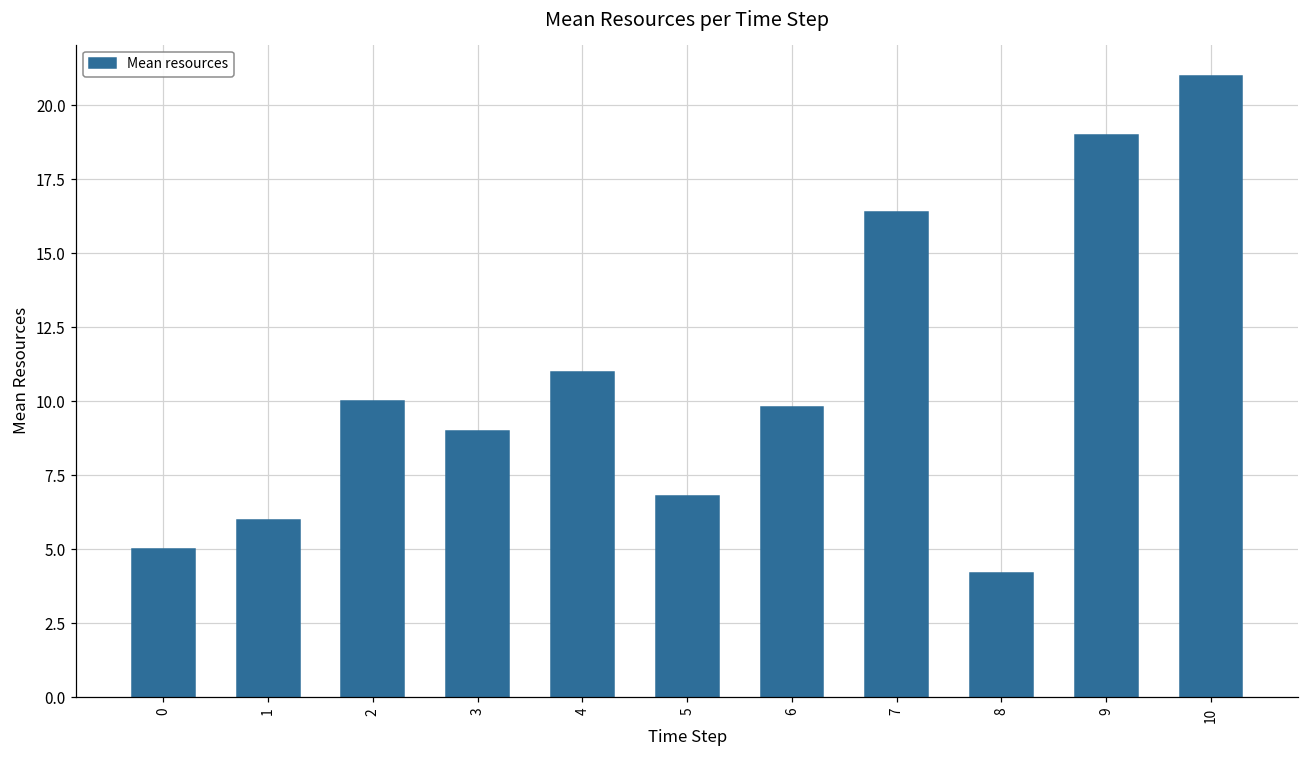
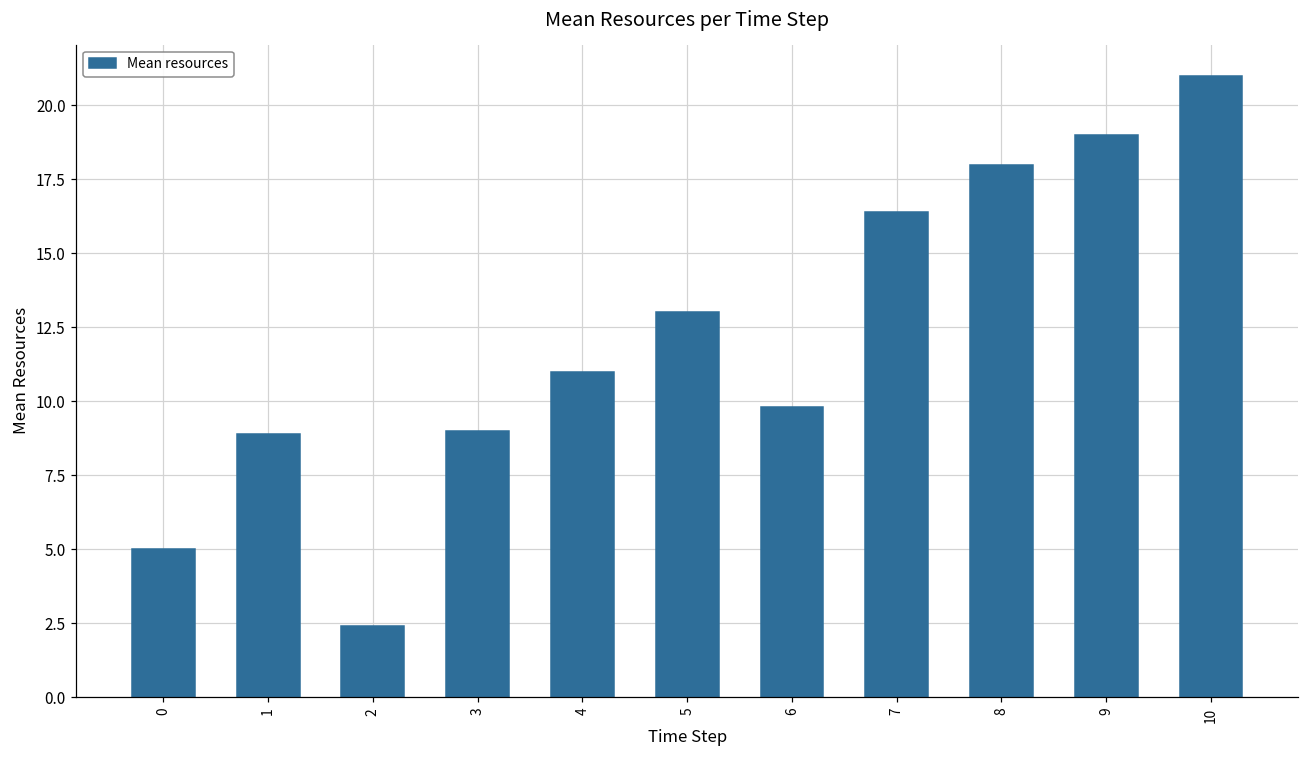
  {
    "0": 5.0,
-   "1": 6.0,
-   "2": 10.0,
+   "1": 8.9,
+   "2": 2.4,
    "3": 9.0,
    "4": 11.0,
-   "5": 6.8,
+   "5": 13.0,
    "6": 9.8,
    "7": 16.4,
-   "8": 4.2,
+   "8": 18.0,
    "9": 19.0,
    "10": 21.0
  }
